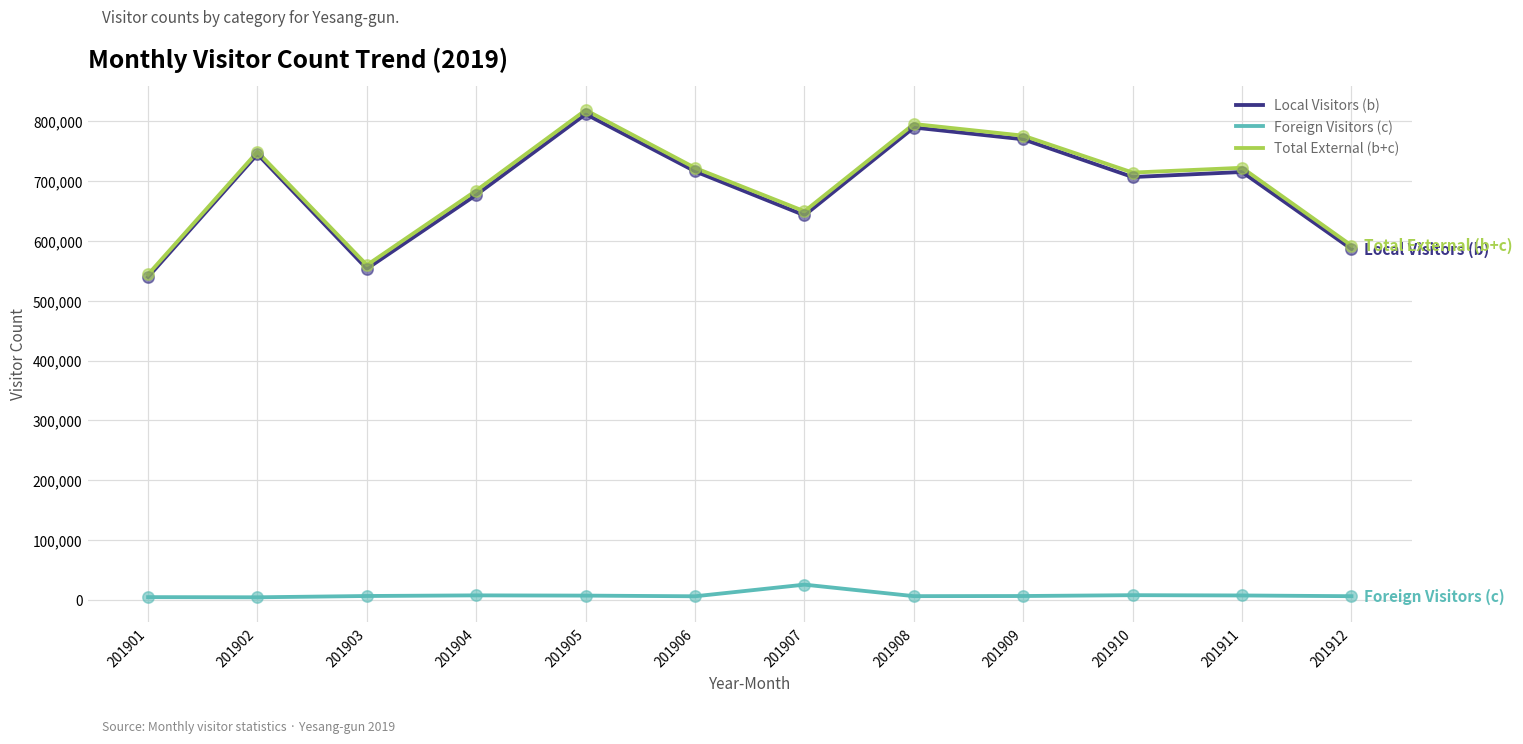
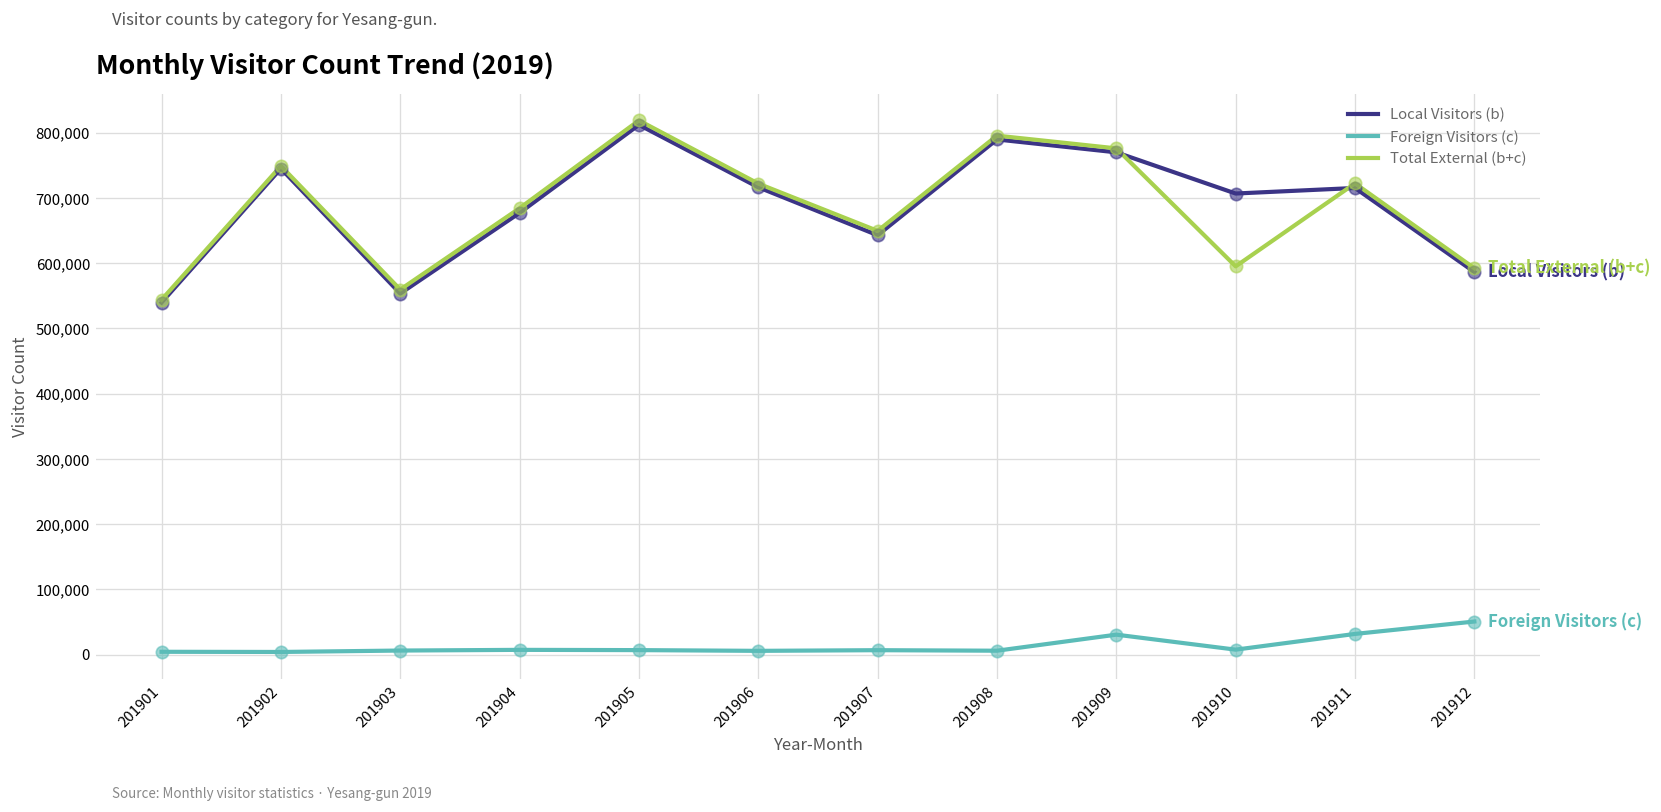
  {
    "Local Visitors (b)": {
      "201903": "550,000",
      "201904": "680,000",
      "201905": "810,000",
      "201906": "720,000",
      "201907": "640,000",
      "201908": "790,000",
      "201909": "770,000",
      "201910": "710,000",
      "201911": "720,000",
      "201912": "590,000"
    },
    "Foreign Visitors (c)": {
      "201901": "0",
      "201902": "0",
      "201903": "10,000",
      "201904": "10,000",
      "201905": "10,000",
      "201906": "10,000",
-     "201907": "30,000",
+     "201907": "10,000",
      "201908": "10,000",
-     "201909": "10,000",
+     "201909": "30,000",
      "201910": "10,000",
-     "201911": "10,000",
-     "201912": "10,000"
+     "201911": "30,000",
+     "201912": "50,000"
    },
    "Total External (b+c)": {
      "201903": "560,000",
      "201904": "680,000",
      "201905": "820,000",
      "201906": "720,000",
      "201907": "650,000",
      "201908": "800,000",
      "201909": "780,000",
-     "201910": "710,000",
+     "201910": "600,000",
      "201911": "720,000",
      "201912": "590,000"
    }
  }
